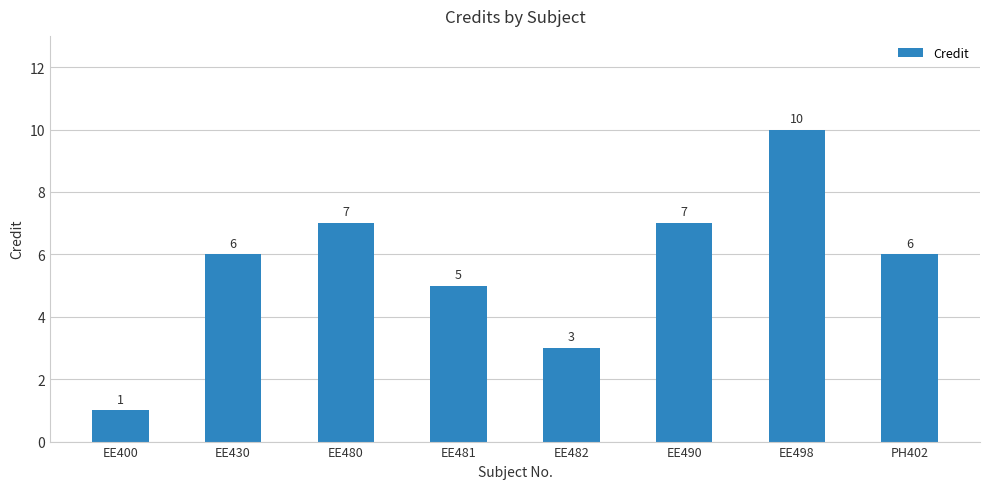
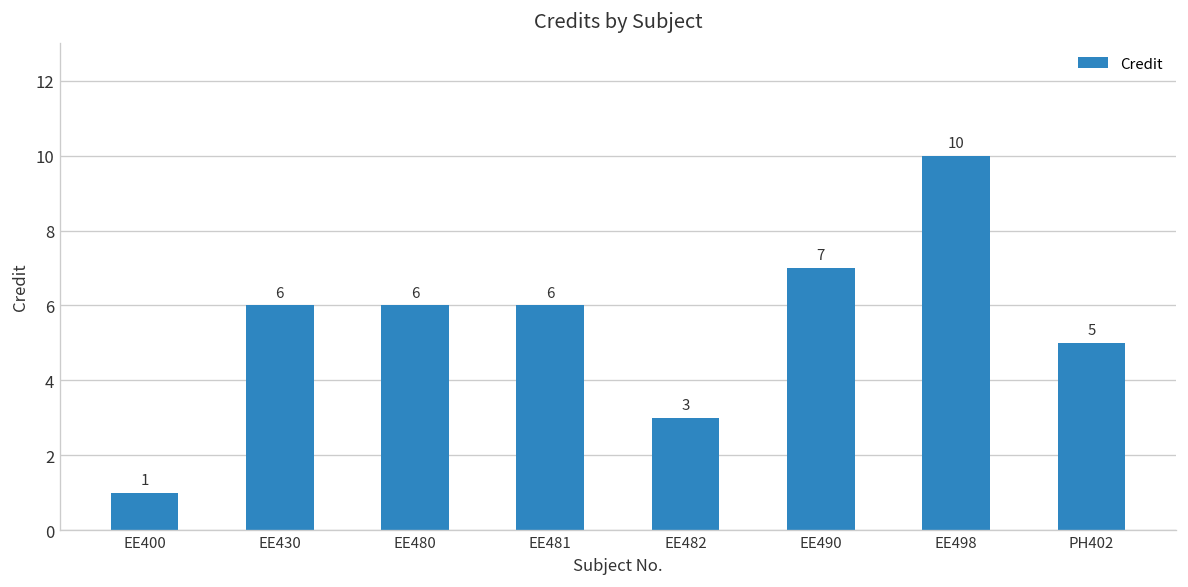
  {
    "EE400": 1,
    "EE430": 6,
-   "EE480": 7,
-   "EE481": 5,
+   "EE480": 6,
+   "EE481": 6,
    "EE482": 3,
    "EE490": 7,
    "EE498": 10,
-   "PH402": 6
+   "PH402": 5
  }
